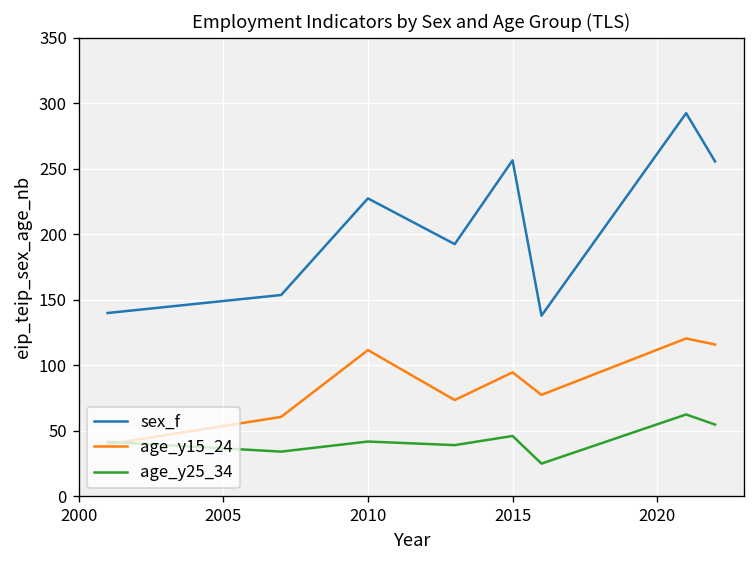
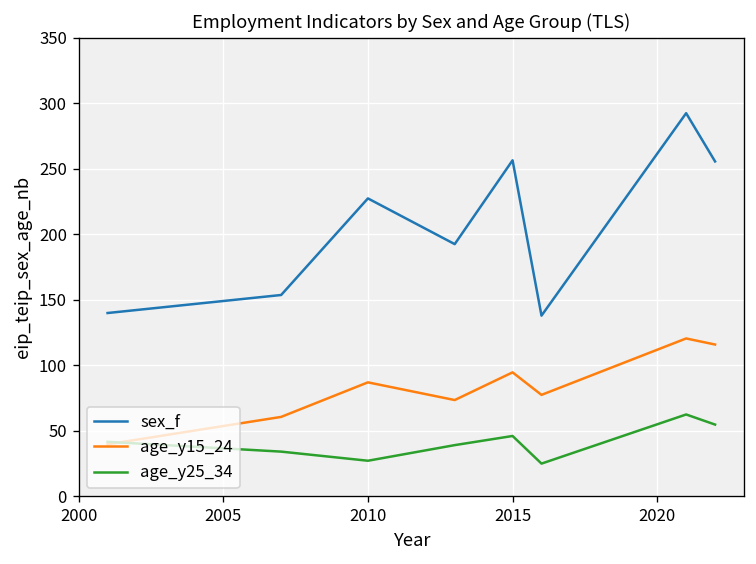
  {
    "sex_f": {
      "2010": 227,
      "2015": 257
    },
    "age_y15_24": {
-     "2010": 112,
+     "2010": 87,
      "2015": 95
    },
    "age_y25_34": {
-     "2010": 42,
+     "2010": 27,
      "2015": 46
    }
  }
